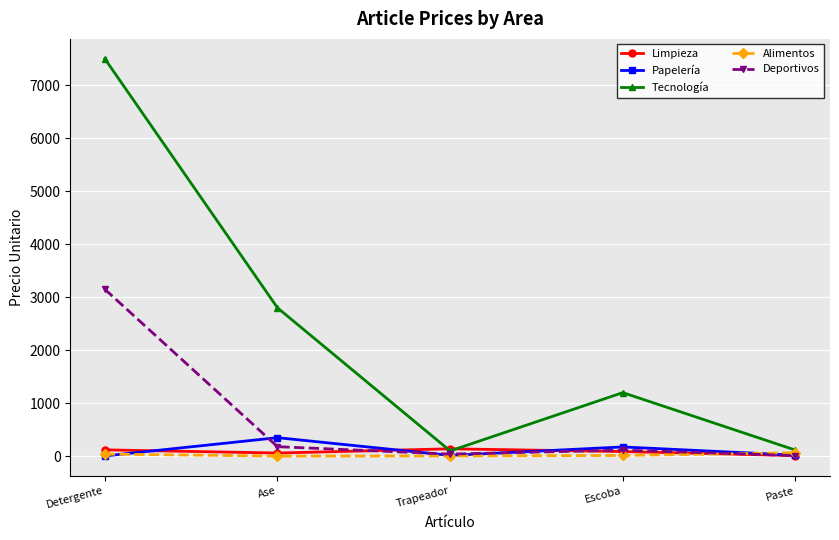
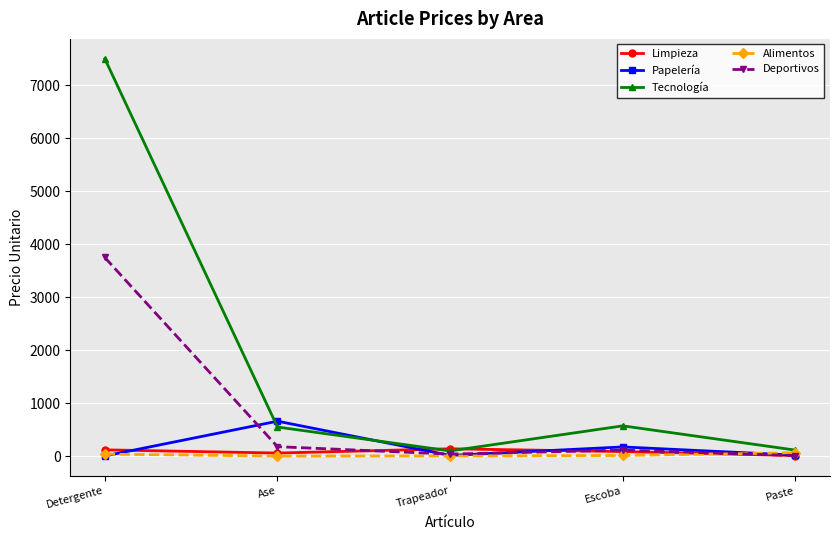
  {
    "Limpieza": {
      "Detergente": 100,
      "Ase": 100
    },
    "Papelería": {
-     "Ase": 400,
+     "Ase": 700,
      "Escoba": 200
    },
    "Tecnología": {
      "Detergente": 7500,
-     "Ase": 2800,
-     "Escoba": 1200,
+     "Ase": 600,
+     "Escoba": 600,
      "Paste": 100
    },
    "Alimentos": {
      "Ase": 0,
      "Escoba": 0
    },
    "Deportivos": {
-     "Detergente": 3200,
+     "Detergente": 3800,
      "Ase": 200
    }
  }
